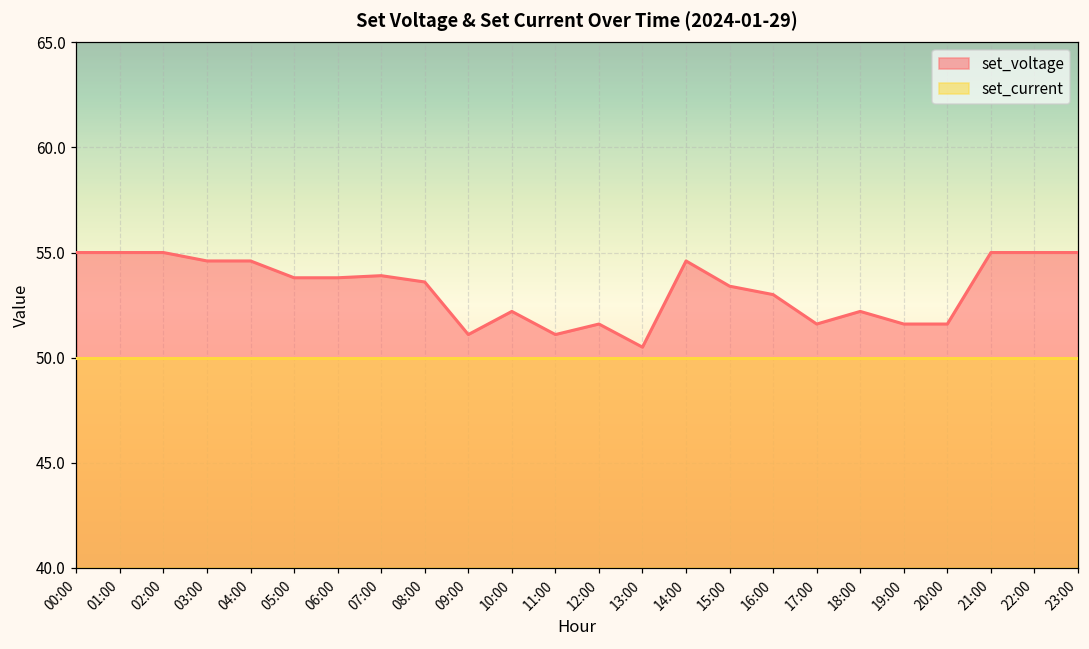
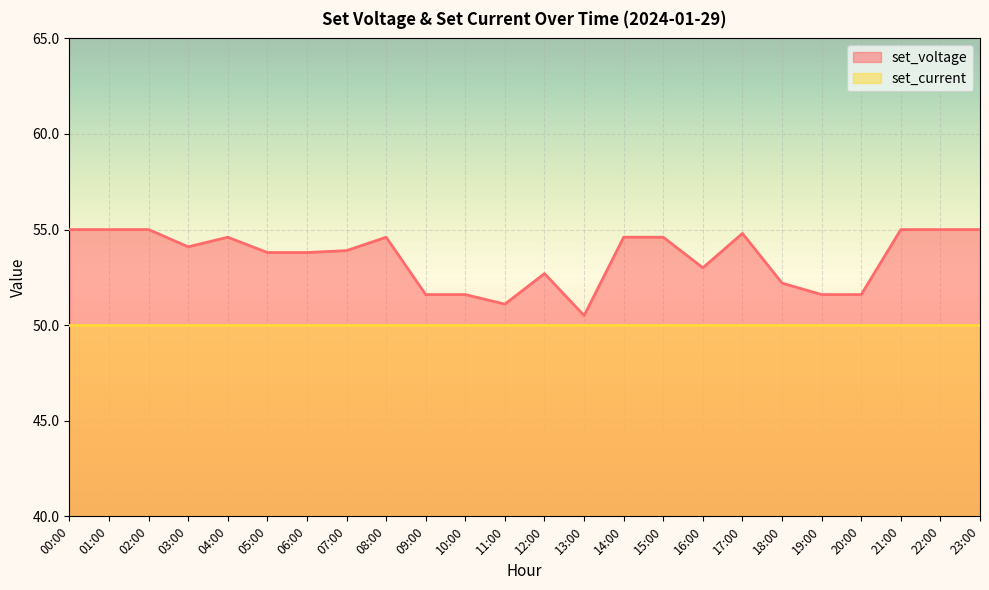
  {
    "set_voltage": {
      "00:00": 55.0,
      "01:00": 55.0,
      "02:00": 55.0,
-     "03:00": 54.6,
+     "03:00": 54.1,
      "04:00": 54.6,
      "05:00": 53.8,
      "06:00": 53.8,
      "07:00": 53.9,
-     "08:00": 53.6,
-     "09:00": 51.1,
-     "10:00": 52.2,
+     "08:00": 54.6,
+     "09:00": 51.6,
+     "10:00": 51.6,
      "11:00": 51.1,
-     "12:00": 51.6,
+     "12:00": 52.7,
      "13:00": 50.5,
      "14:00": 54.6,
-     "15:00": 53.4,
+     "15:00": 54.6,
      "16:00": 53.0,
-     "17:00": 51.6,
+     "17:00": 54.8,
      "18:00": 52.2,
      "19:00": 51.6,
      "20:00": 51.6,
      "21:00": 55.0,
      "22:00": 55.0,
      "23:00": 55.0
    },
    "set_current": {
      "00:00": 50.0,
      "01:00": 50.0,
      "02:00": 50.0,
      "03:00": 50.0,
      "04:00": 50.0,
      "05:00": 50.0,
      "06:00": 50.0,
      "07:00": 50.0,
      "08:00": 50.0,
      "09:00": 50.0,
      "10:00": 50.0,
      "11:00": 50.0,
      "12:00": 50.0,
      "13:00": 50.0,
      "14:00": 50.0,
      "15:00": 50.0,
      "16:00": 50.0,
      "17:00": 50.0,
      "18:00": 50.0,
      "19:00": 50.0,
      "20:00": 50.0,
      "21:00": 50.0,
      "22:00": 50.0,
      "23:00": 50.0
    }
  }
